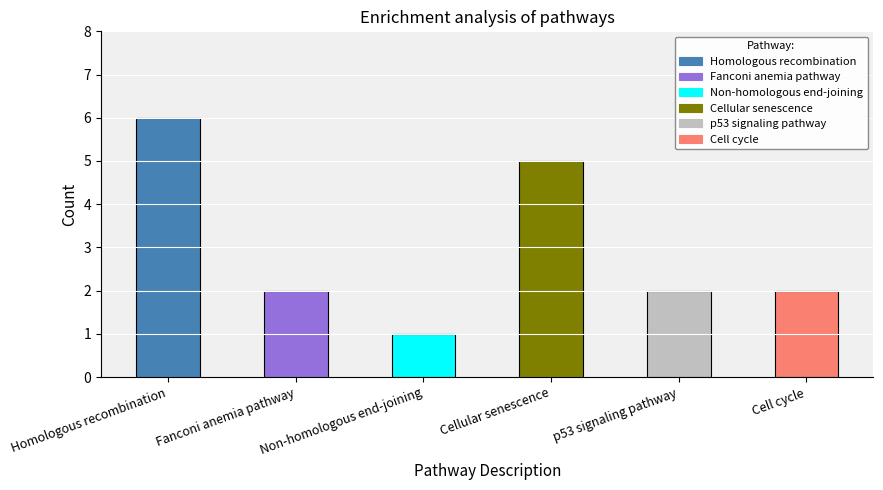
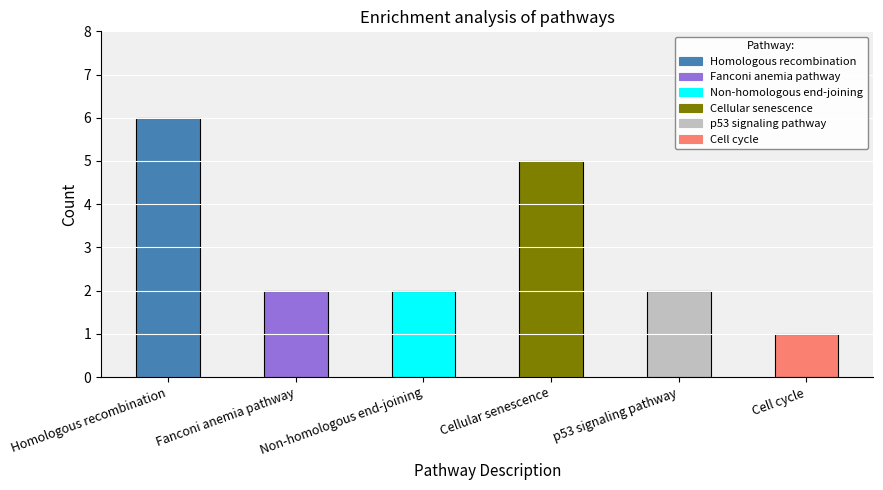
  {
    "Homologous recombination": 6,
    "Fanconi anemia pathway": 2,
-   "Non-homologous end-joining": 1,
+   "Non-homologous end-joining": 2,
    "Cellular senescence": 5,
    "p53 signaling pathway": 2,
-   "Cell cycle": 2
+   "Cell cycle": 1
  }
